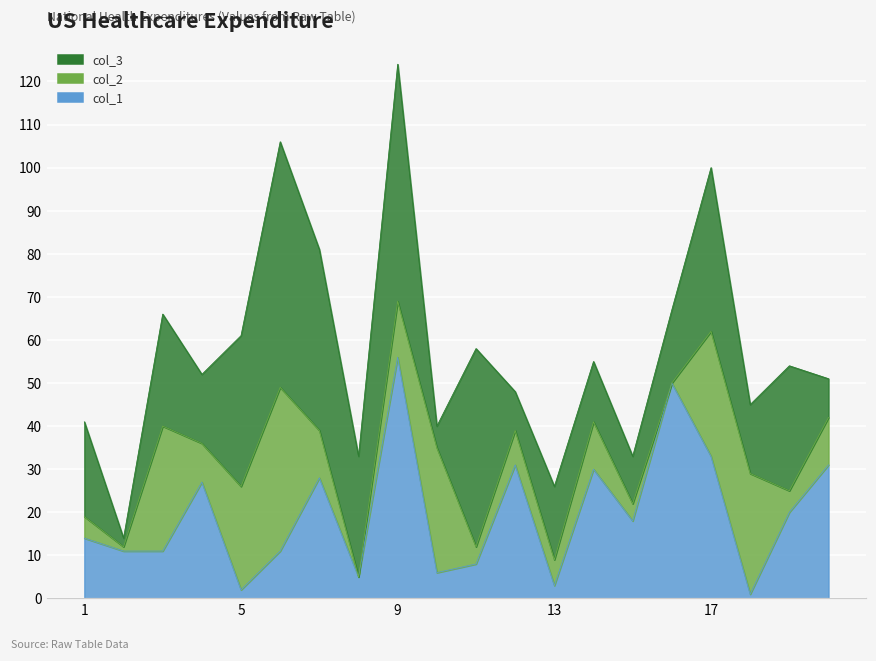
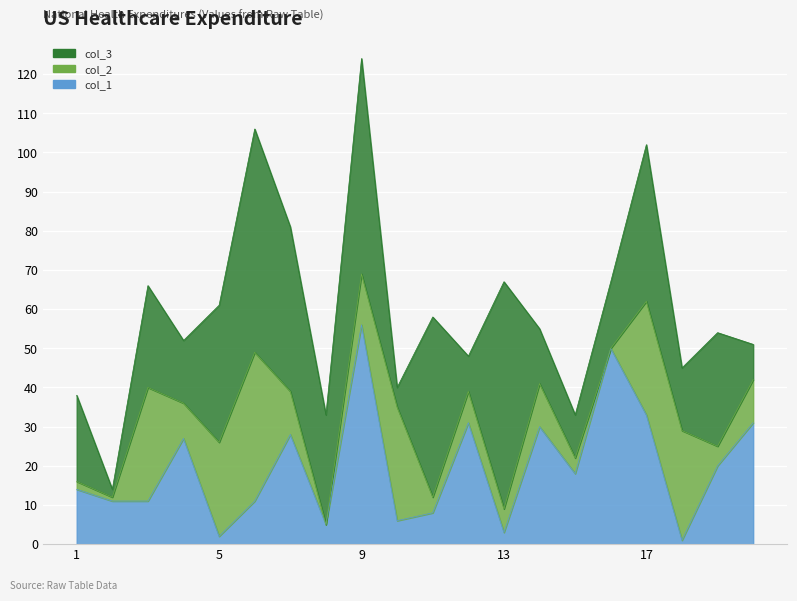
  {
    "col_1": {
      "1": 14,
      "5": 2,
      "9": 56,
      "13": 3,
      "17": 33
    },
    "col_2": {
-     "1": 5,
+     "1": 2,
      "5": 24,
      "9": 13,
      "13": 6,
      "17": 29
    },
    "col_3": {
      "1": 22,
      "5": 35,
      "9": 55,
-     "13": 17,
-     "17": 38
+     "13": 58,
+     "17": 40
    }
  }
